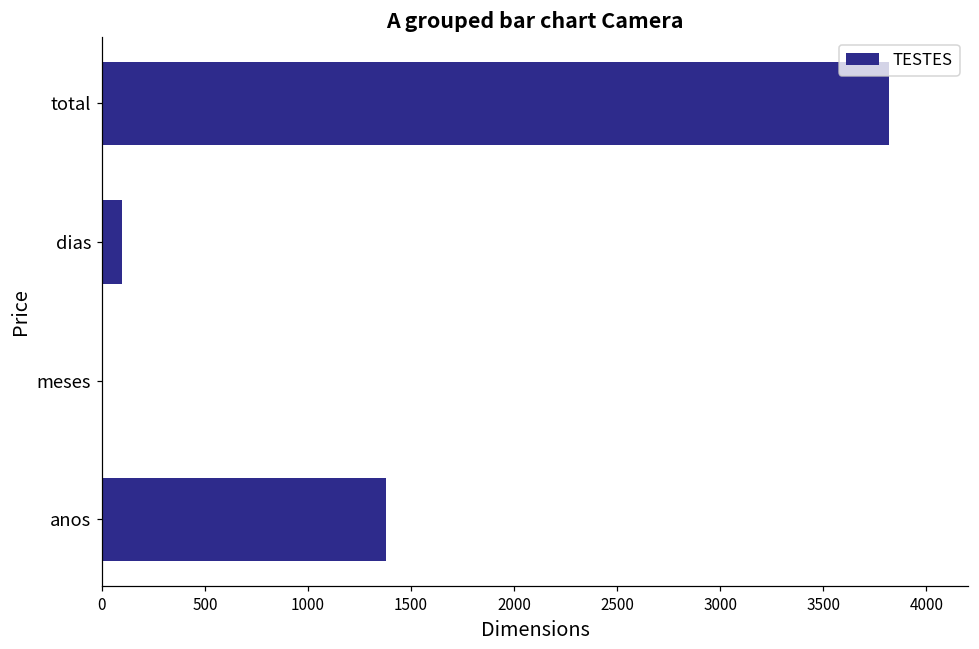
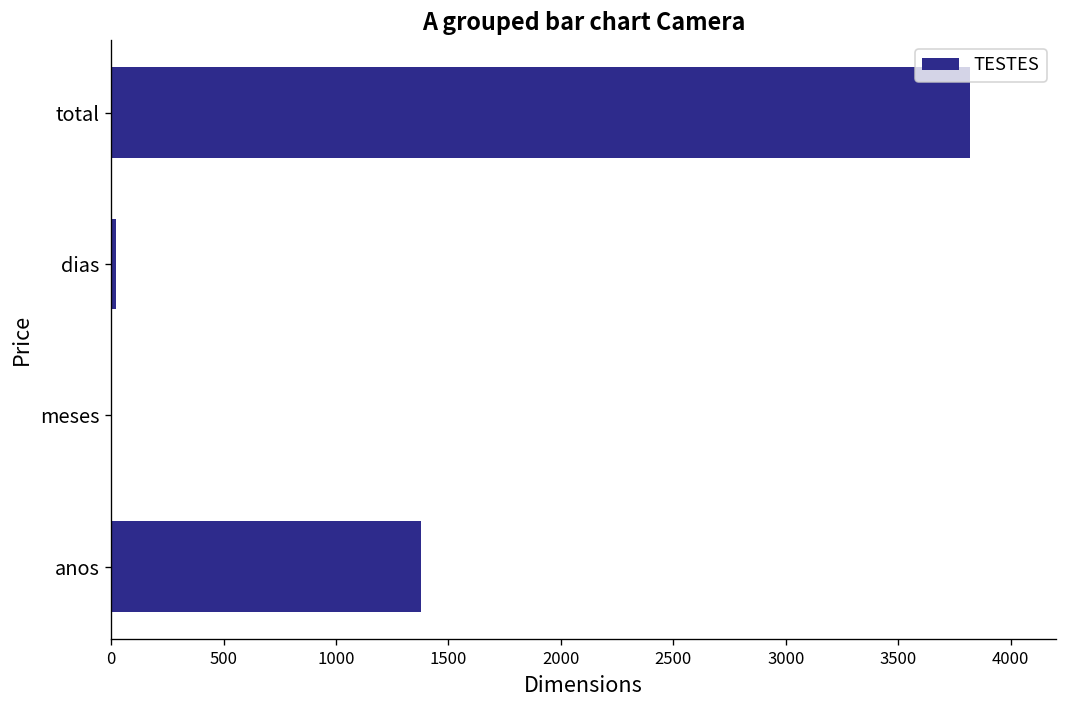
  {
    "total": 3820,
-   "dias": 100,
+   "dias": 20,
    "anos": 1380
  }
